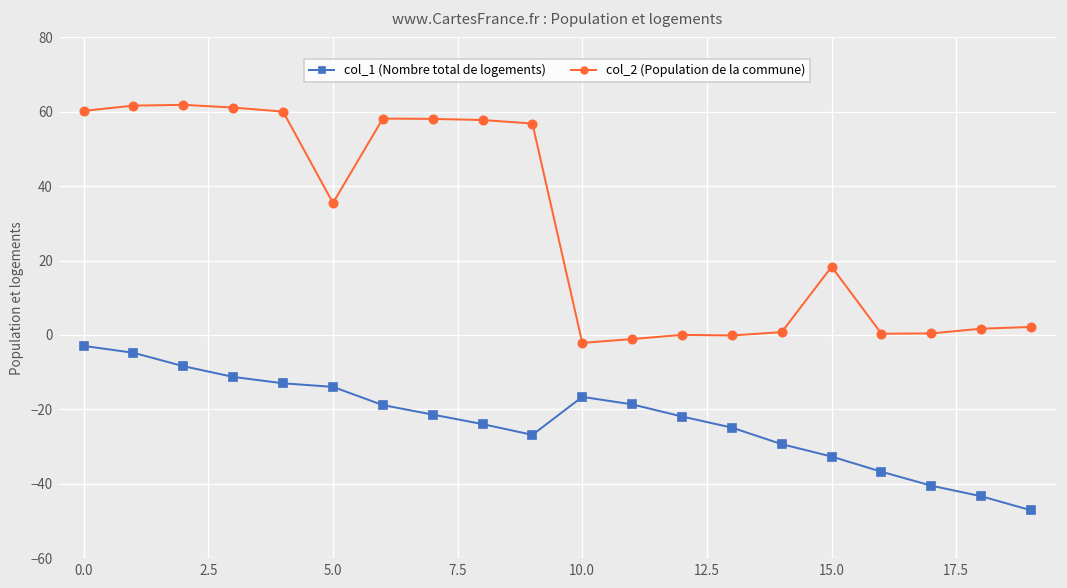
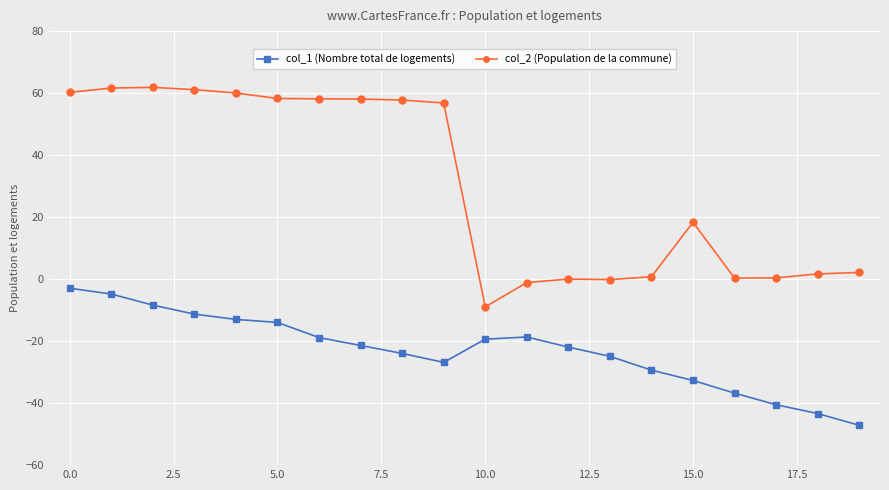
  {
    "col_1 (Nombre total de logements)": {
      "0.0": -3,
      "5.0": -14,
-     "10.0": -17,
+     "10.0": -19,
      "15.0": -33
    },
    "col_2 (Population de la commune)": {
      "0.0": 60,
-     "5.0": 35,
-     "10.0": -2,
+     "5.0": 58,
+     "10.0": -9,
      "15.0": 18
    }
  }
